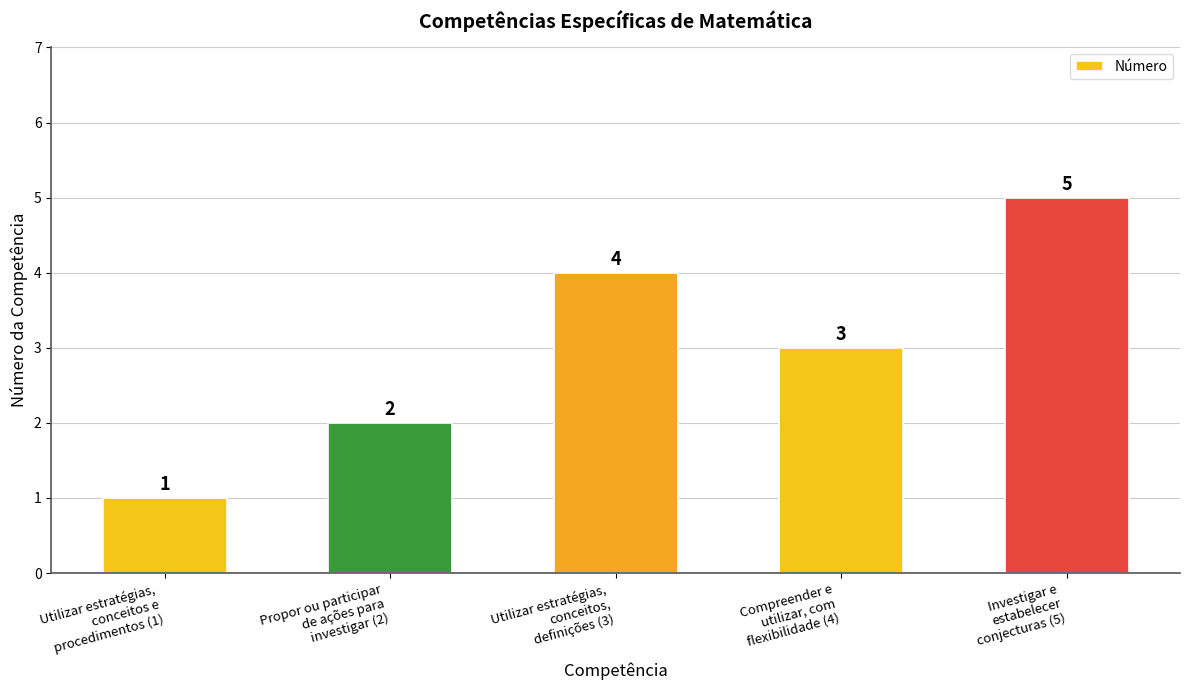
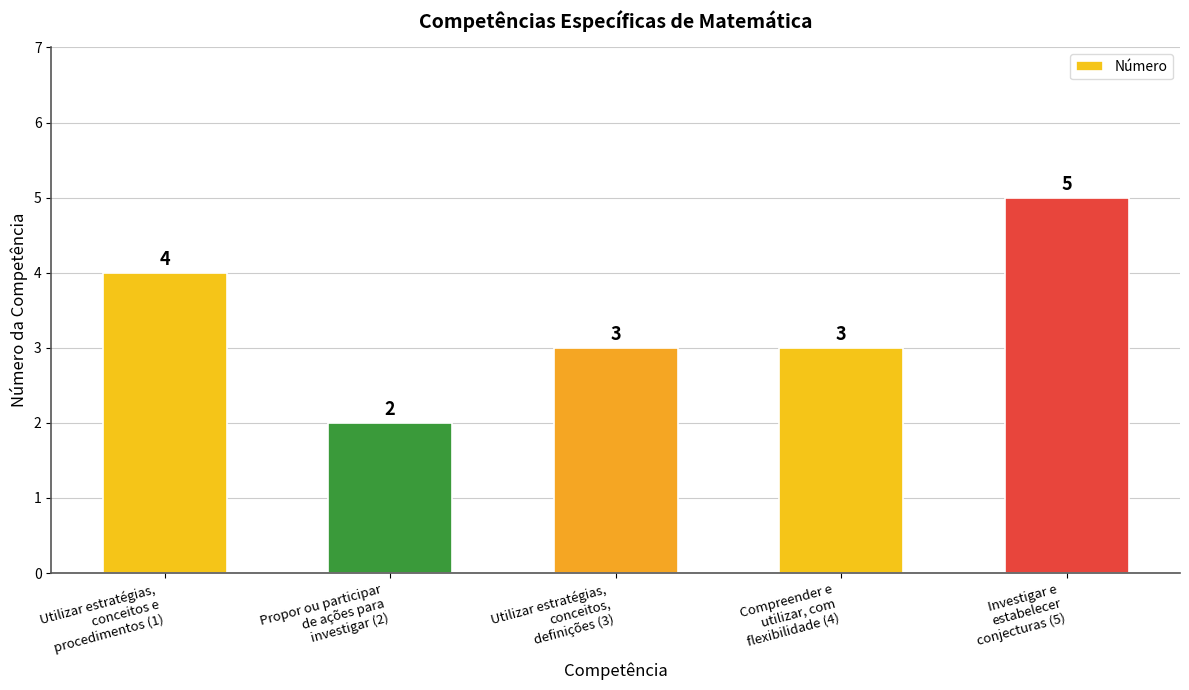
  {
-   "Utilizar estratégias, conceitos e procedimentos (1)": 1,
+   "Utilizar estratégias, conceitos e procedimentos (1)": 4,
    "Propor ou participar de ações para investigar (2)": 2,
-   "Utilizar estratégias, conceitos, definições (3)": 4,
+   "Utilizar estratégias, conceitos, definições (3)": 3,
    "Compreender e utilizar, com flexibilidade (4)": 3,
    "Investigar e estabelecer conjecturas (5)": 5
  }
